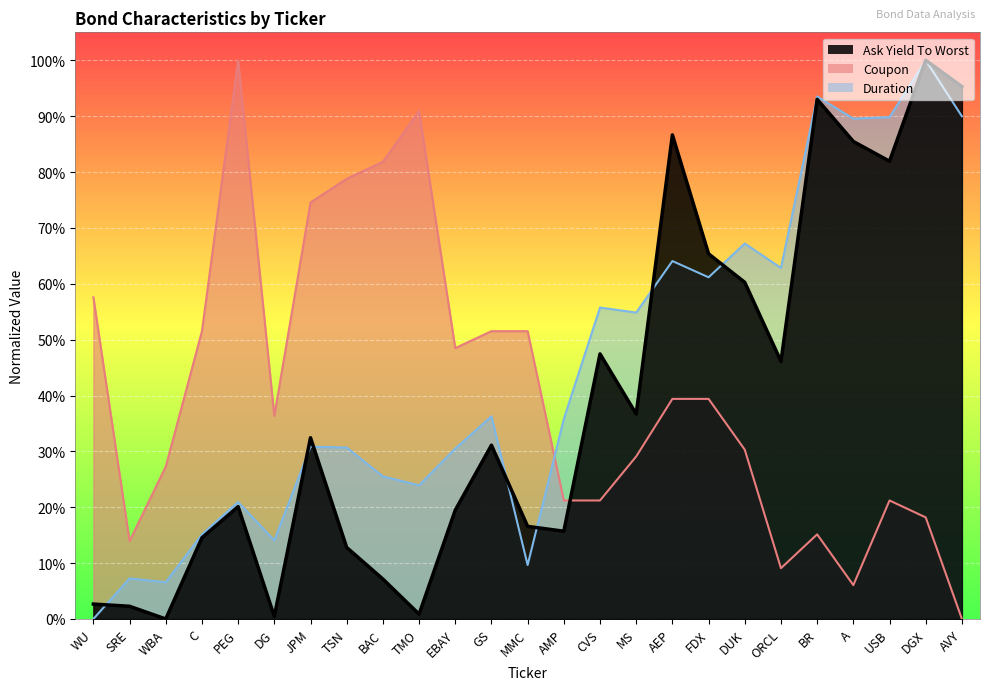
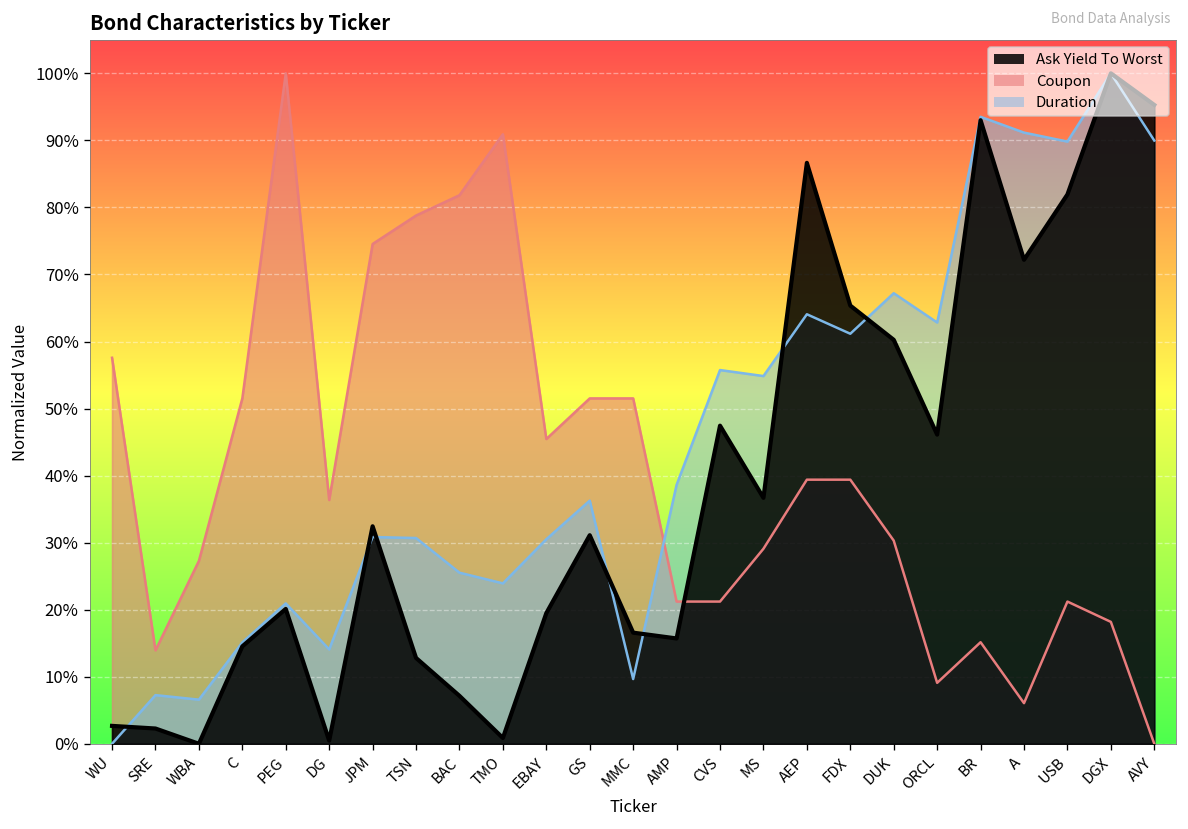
  {
    "Ask Yield To Worst": {
      "WU": "3%",
      "SRE": "2%",
      "WBA": "0%",
      "C": "15%",
      "PEG": "20%",
      "DG": "0%",
      "JPM": "32%",
      "TSN": "13%",
      "BAC": "7%",
      "TMO": "1%",
      "EBAY": "19%",
      "GS": "31%",
      "MMC": "17%",
      "AMP": "16%",
      "CVS": "47%",
      "MS": "37%",
      "AEP": "87%",
      "FDX": "65%",
      "DUK": "60%",
      "ORCL": "46%",
      "BR": "93%",
-     "A": "85%",
+     "A": "72%",
      "USB": "82%"
    },
    "Coupon": {
      "WU": "58%",
      "SRE": "14%",
      "WBA": "27%",
      "C": "52%",
      "PEG": "100%",
      "DG": "36%",
      "JPM": "75%",
      "TSN": "79%",
      "BAC": "82%",
      "TMO": "91%",
-     "EBAY": "48%",
+     "EBAY": "45%",
      "GS": "52%",
      "MMC": "52%",
      "AMP": "21%",
      "CVS": "21%",
      "MS": "29%",
      "AEP": "39%",
      "FDX": "39%",
      "DUK": "30%",
      "ORCL": "9%",
      "BR": "15%",
      "A": "6%",
      "USB": "21%",
      "DGX": "18%",
      "AVY": "0%"
    },
    "Duration": {
      "WU": "0%",
      "SRE": "7%",
      "WBA": "7%",
      "C": "15%",
      "PEG": "21%",
      "DG": "14%",
      "JPM": "31%",
      "TSN": "31%",
      "BAC": "26%",
      "TMO": "24%",
      "EBAY": "31%",
      "GS": "36%",
      "MMC": "10%",
-     "AMP": "36%",
+     "AMP": "39%",
      "CVS": "56%",
      "MS": "55%",
      "AEP": "64%",
      "FDX": "61%",
      "DUK": "67%",
      "ORCL": "63%",
      "BR": "94%",
-     "A": "90%",
+     "A": "91%",
      "USB": "90%",
      "AVY": "90%"
    }
  }
